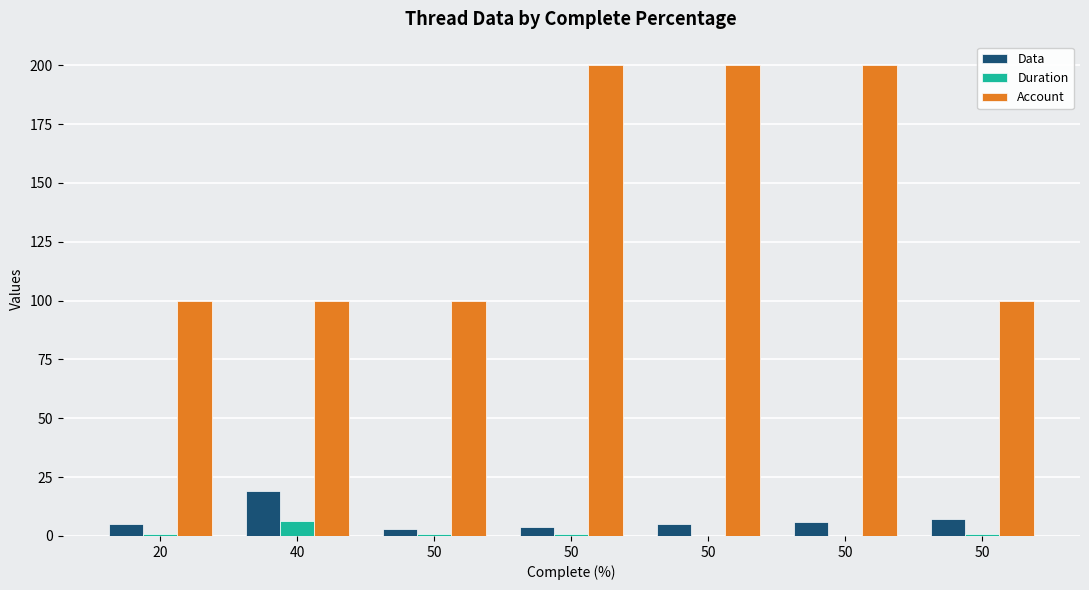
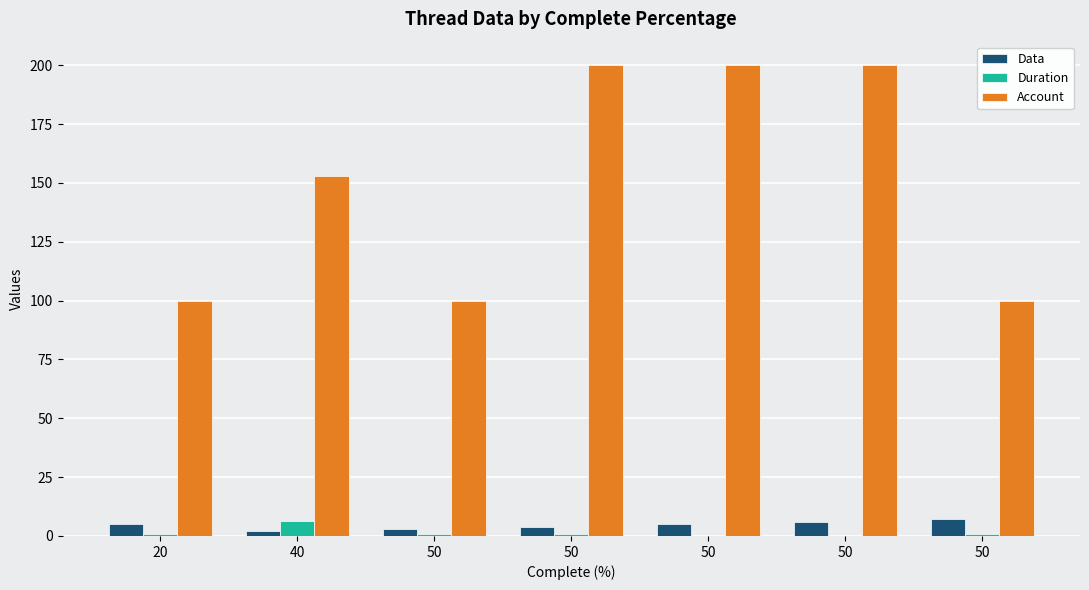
  {
    "Data": {
      "20": 5,
-     "40": 19
+     "40": 2
    },
    "Duration": {
      "40": 6
    },
    "Account": {
      "20": 100,
-     "40": 100
+     "40": 153
    }
  }
